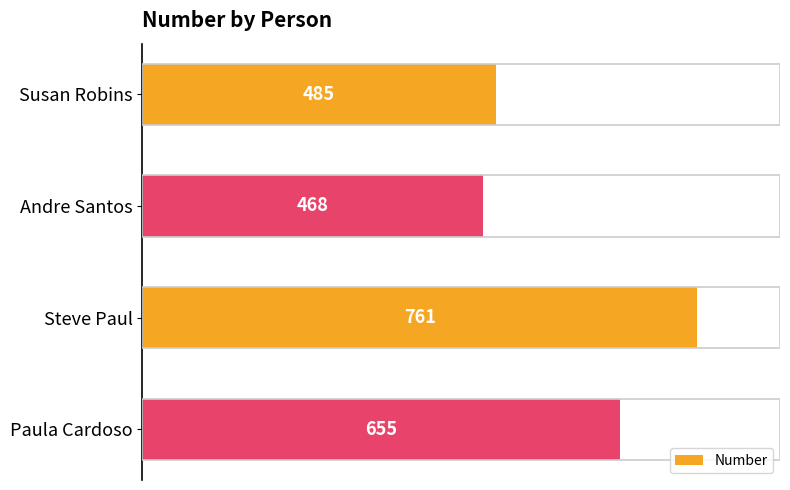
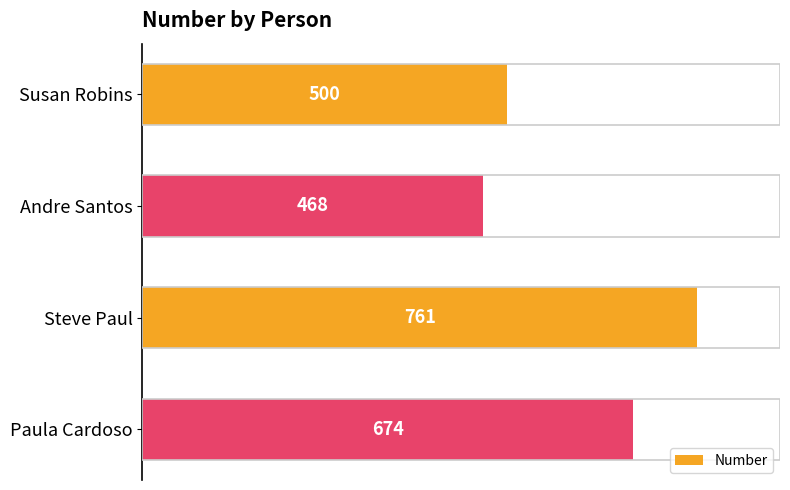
  {
-   "Susan Robins": 485,
+   "Susan Robins": 500,
    "Andre Santos": 468,
    "Steve Paul": 761,
-   "Paula Cardoso": 655
+   "Paula Cardoso": 674
  }
